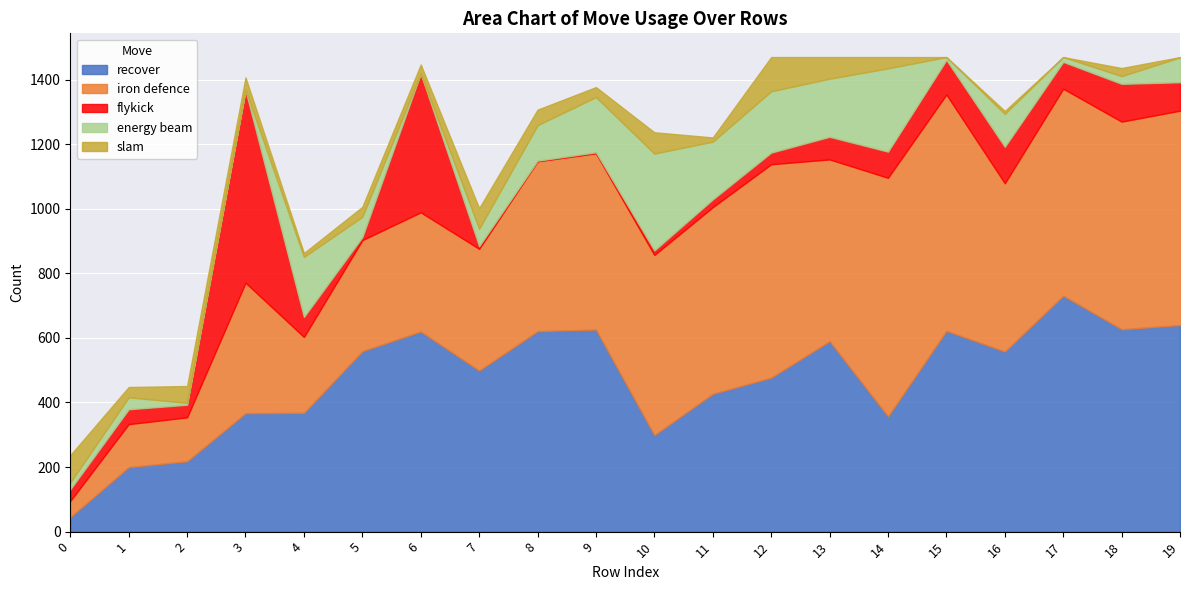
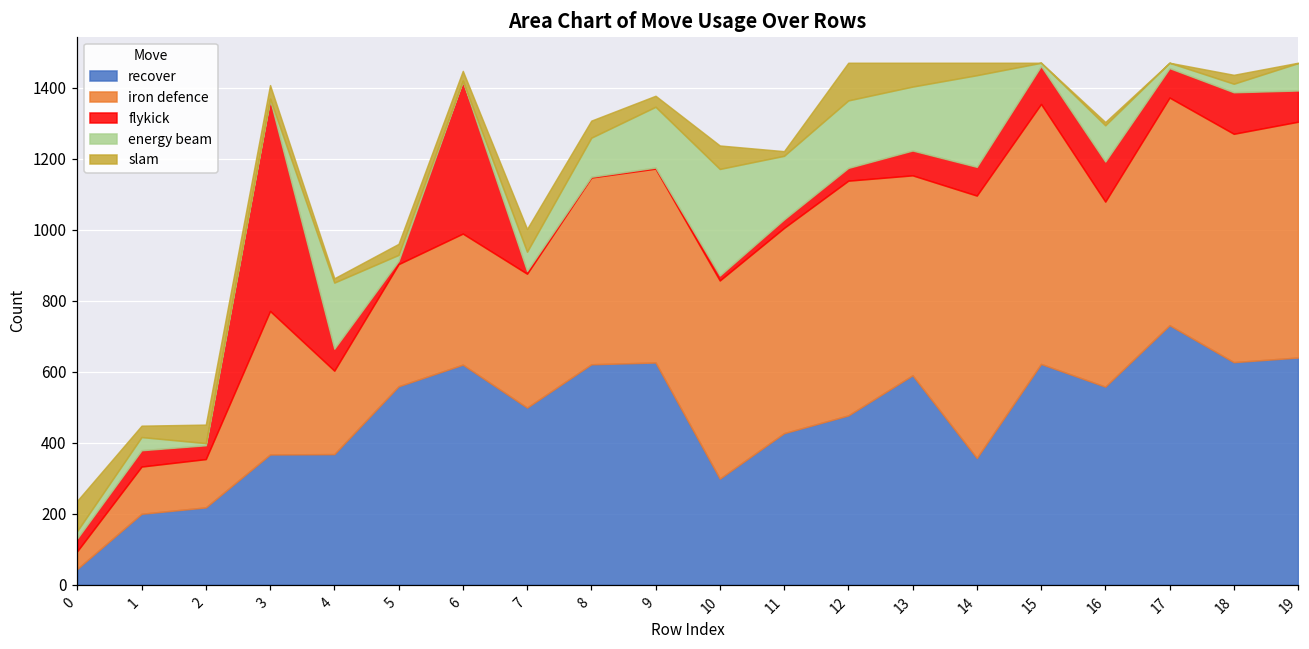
  {
    "recover": {
      "0": 50,
      "1": 200,
      "2": 220,
      "3": 370,
      "4": 370,
      "5": 560,
      "6": 620,
      "7": 500,
      "8": 620,
      "9": 630,
      "10": 300,
      "11": 430,
      "12": 480,
      "13": 590,
      "14": 360,
      "15": 620,
      "16": 560,
      "17": 730,
      "18": 630,
      "19": 640
    },
    "flykick": {
      "0": 40,
      "1": 50,
      "4": 60,
      "5": 10,
      "7": 10,
      "10": 10,
      "11": 20,
      "12": 40,
      "13": 70,
      "14": 80,
      "15": 110,
      "16": 110,
      "17": 80,
      "18": 120,
      "19": 90
    },
    "energy beam": {
      "0": 20,
      "1": 40,
      "4": 190,
-     "5": 60,
+     "5": 20,
      "7": 50,
      "8": 110,
      "9": 170,
      "10": 300,
      "11": 180,
      "12": 190,
      "13": 180,
      "14": 260,
      "16": 100,
      "18": 20
    }
  }
